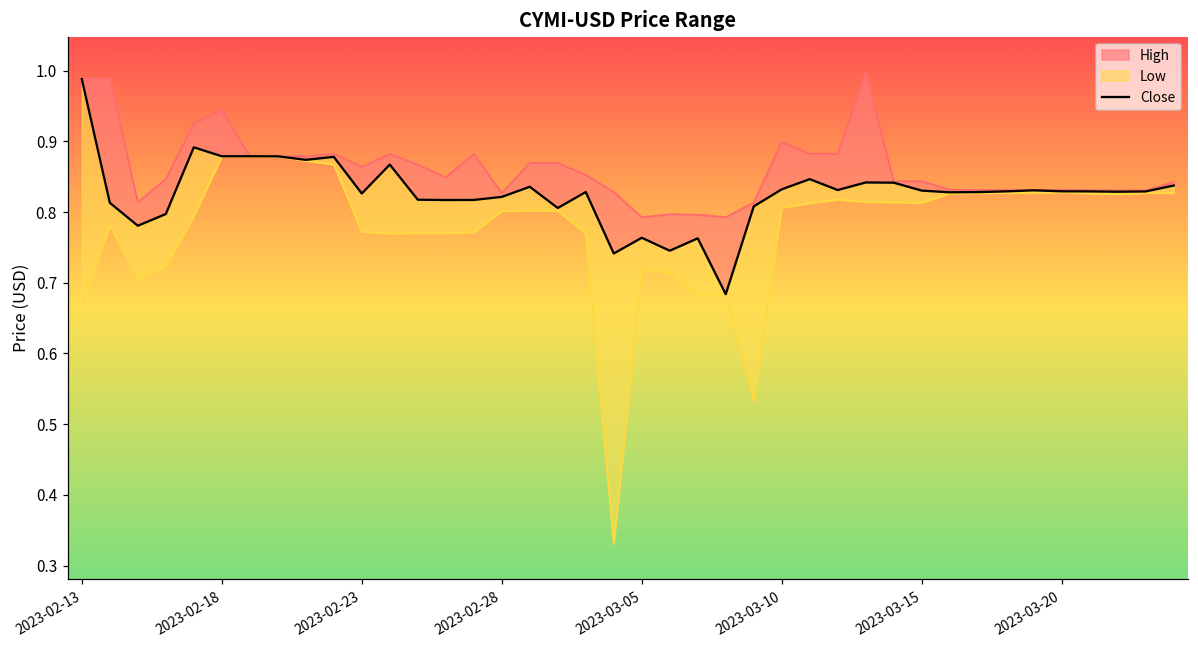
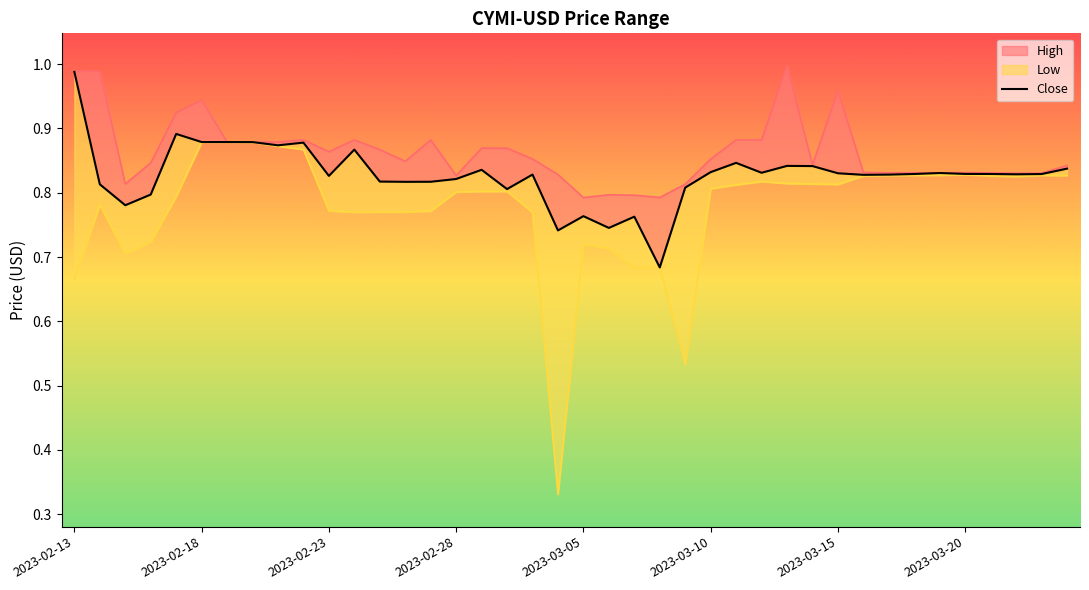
  {
    "High": {
      "2023-02-18": 0.94,
      "2023-02-23": 0.86,
      "2023-02-28": 0.83,
      "2023-03-05": 0.79,
-     "2023-03-10": 0.90,
-     "2023-03-15": 0.84
+     "2023-03-10": 0.85,
+     "2023-03-15": 0.96
    }
  }
